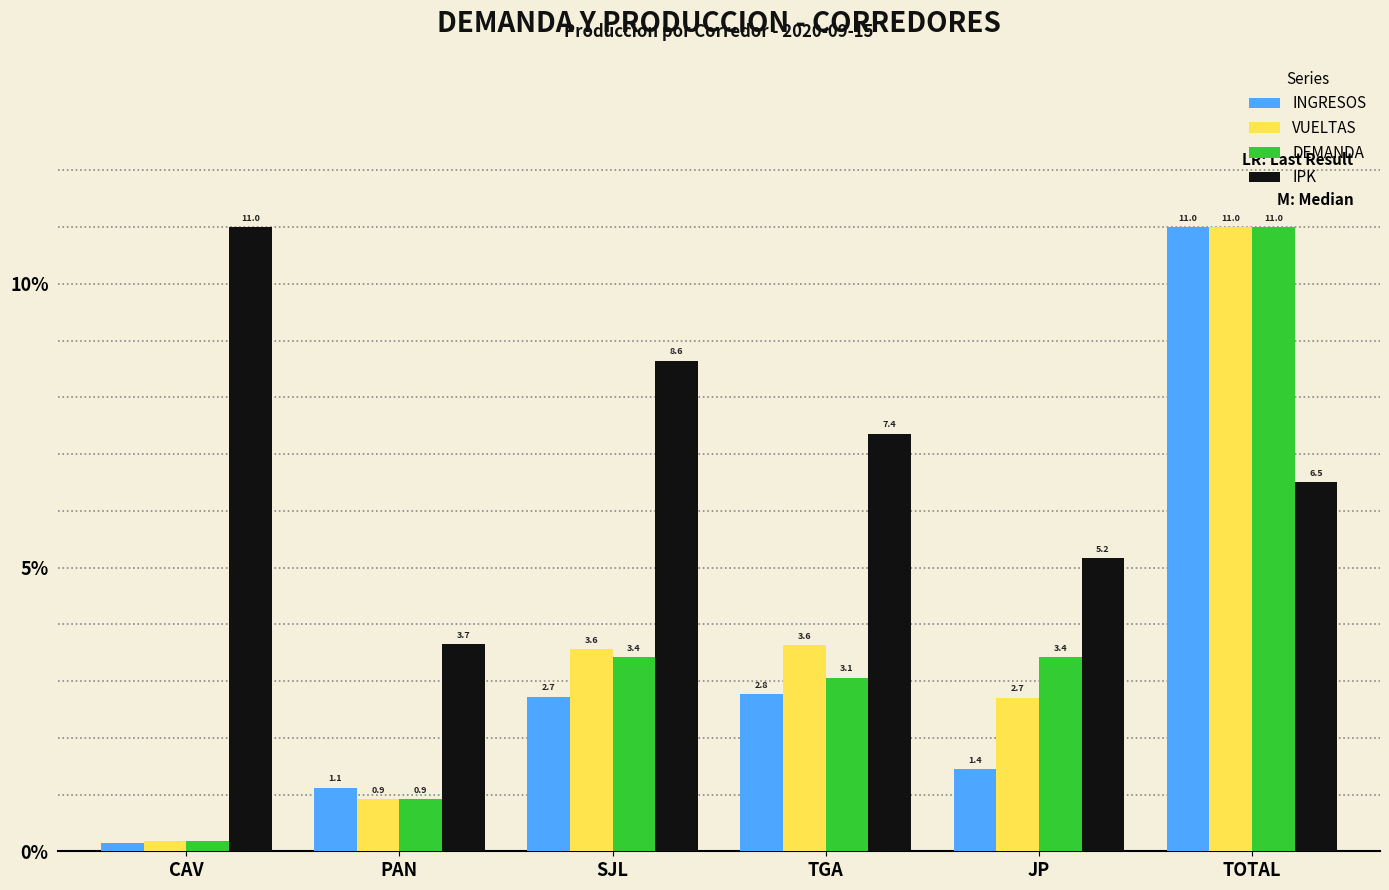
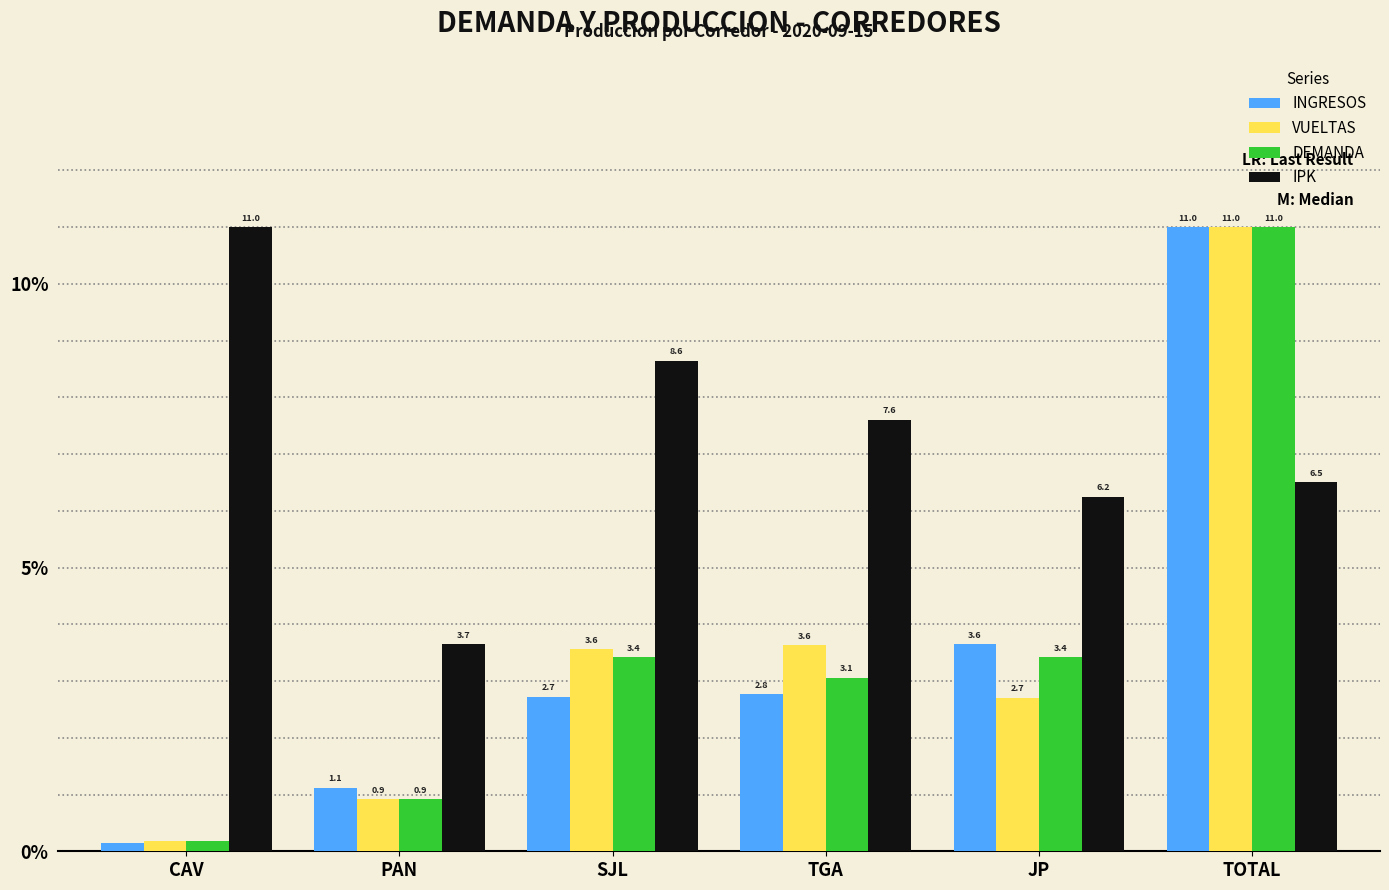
  {
    "INGRESOS": {
      "PAN": 1.1,
      "SJL": 2.7,
      "TGA": 2.8,
-     "JP": 1.4,
+     "JP": 3.6,
      "TOTAL": 11.0
    },
    "VUELTAS": {
      "PAN": 0.9,
      "SJL": 3.6,
      "TGA": 3.6,
      "JP": 2.7,
      "TOTAL": 11.0
    },
    "DEMANDA": {
      "PAN": 0.9,
      "SJL": 3.4,
      "TGA": 3.1,
      "JP": 3.4,
      "TOTAL": 11.0
    },
    "IPK": {
      "CAV": 11.0,
      "PAN": 3.7,
      "SJL": 8.6,
-     "TGA": 7.4,
-     "JP": 5.2,
+     "TGA": 7.6,
+     "JP": 6.2,
      "TOTAL": 6.5
    }
  }
